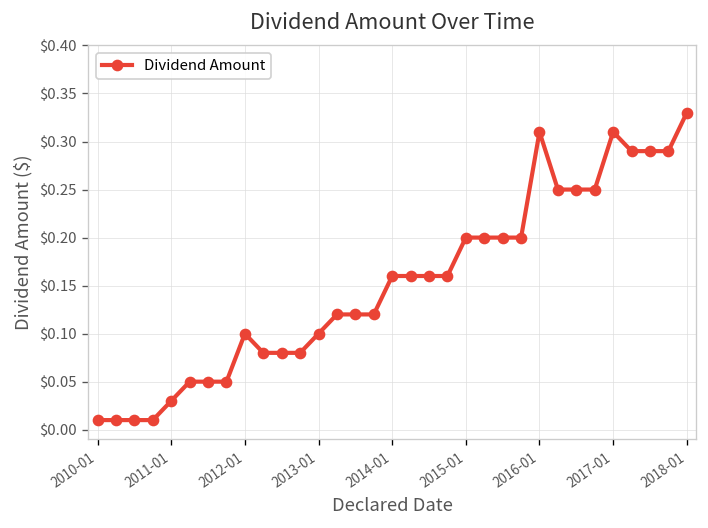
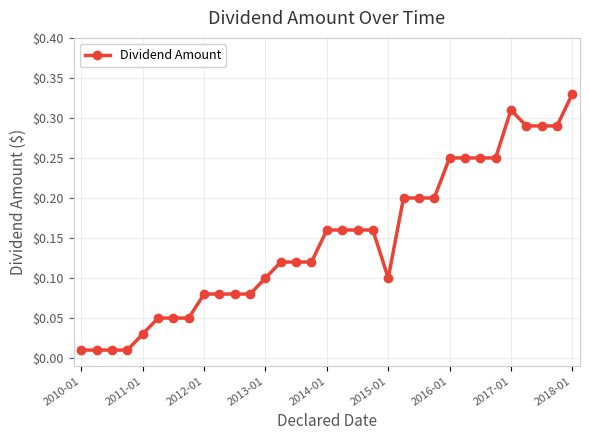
  {
    "2010-01": "$0.01",
    "2011-01": "$0.03",
-   "2012-01": "$0.10",
+   "2012-01": "$0.08",
    "2013-01": "$0.10",
    "2014-01": "$0.16",
-   "2015-01": "$0.2",
-   "2016-01": "$0.31",
+   "2015-01": "$0.1",
+   "2016-01": "$0.25",
    "2017-01": "$0.31",
    "2018-01": "$0.33"
  }
